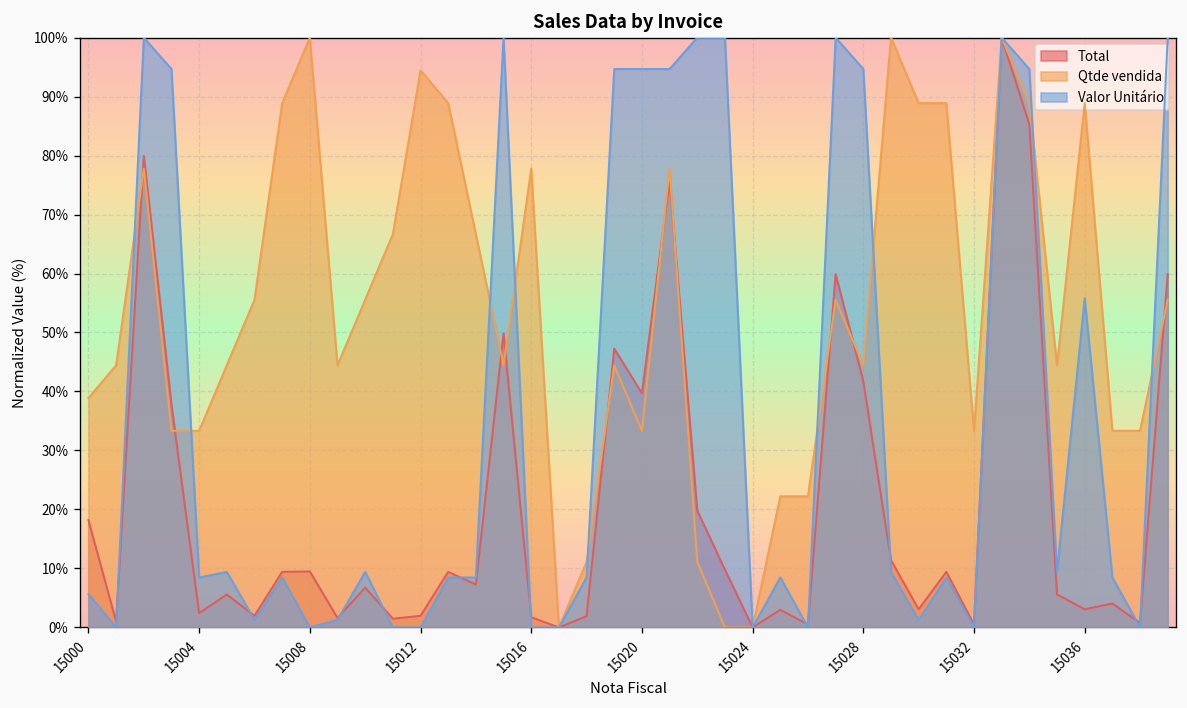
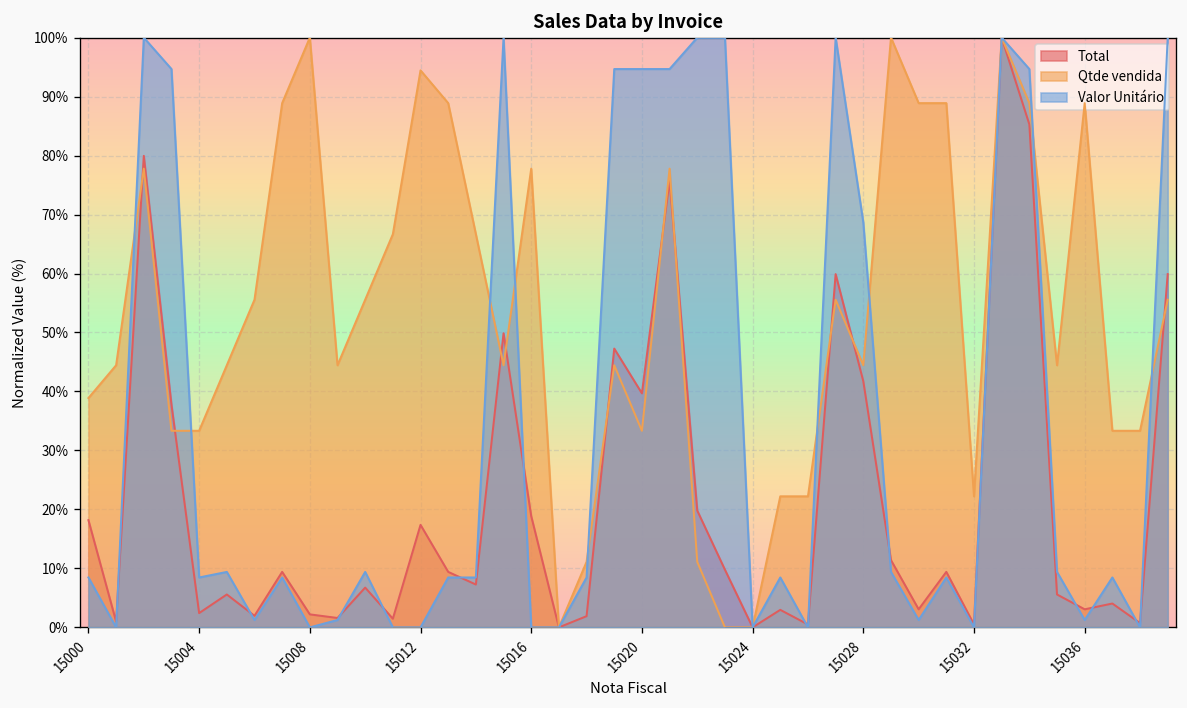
  {
    "Total": {
      "15000": "18%",
      "15004": "2%",
-     "15008": "9%",
-     "15012": "2%",
-     "15016": "2%",
+     "15008": "2%",
+     "15012": "17%",
+     "15016": "19%",
      "15020": "40%",
      "15028": "42%",
      "15036": "3%"
    },
    "Qtde vendida": {
      "15000": "39%",
      "15004": "33%",
      "15008": "100%",
      "15012": "94%",
      "15016": "78%",
      "15020": "33%",
      "15028": "44%",
-     "15032": "33%"
+     "15032": "22%"
    },
    "Valor Unitário": {
-     "15000": "6%",
+     "15000": "8%",
      "15004": "8%",
      "15008": "0%",
      "15012": "0%",
      "15016": "0%",
      "15020": "95%",
-     "15028": "95%",
-     "15036": "56%"
+     "15028": "69%",
+     "15036": "1%"
    }
  }
